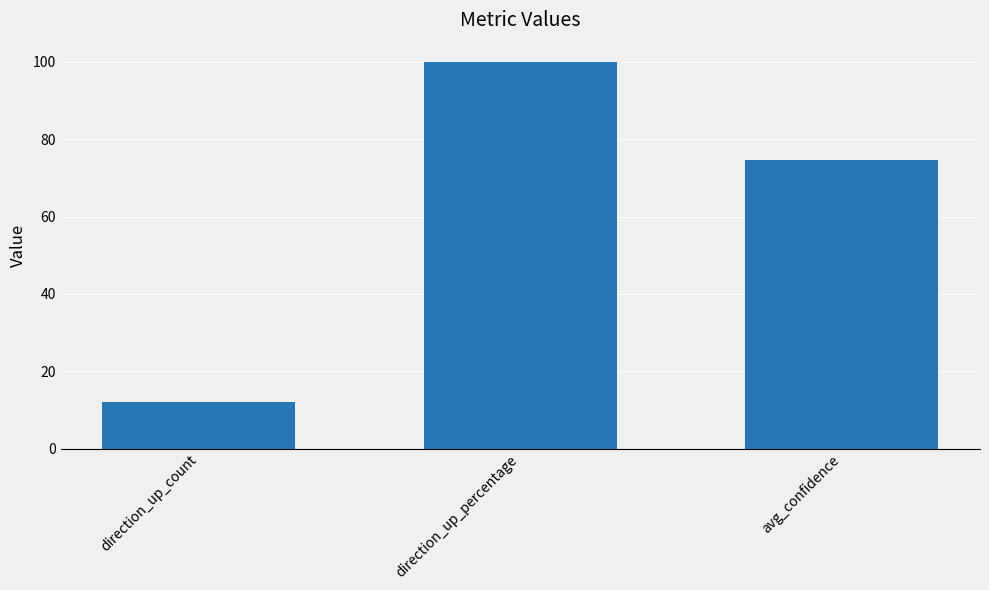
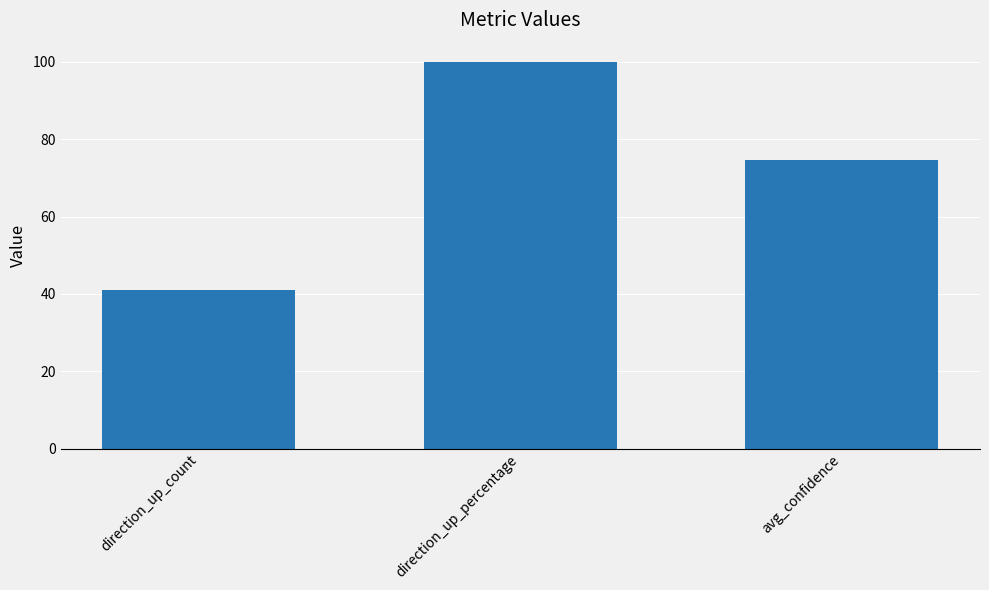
  {
-   "direction_up_count": 12,
+   "direction_up_count": 41,
    "direction_up_percentage": 100,
    "avg_confidence": 75
  }
